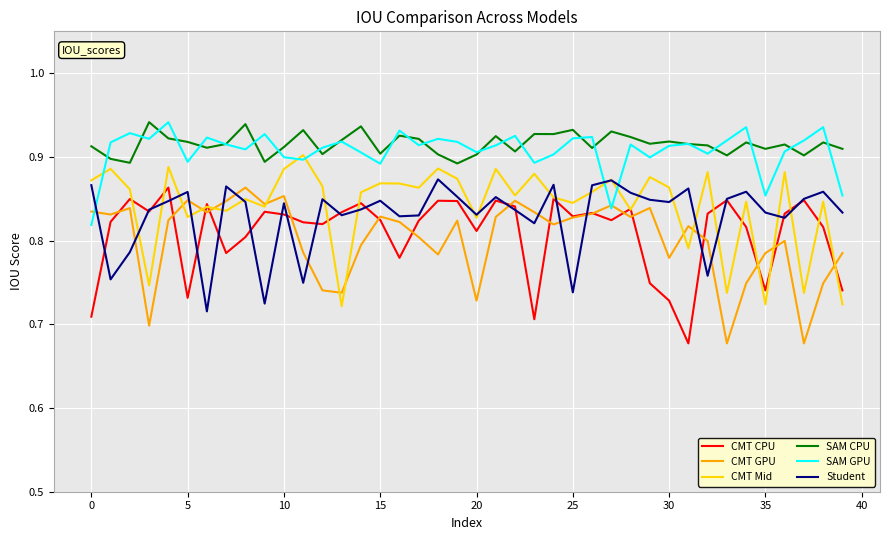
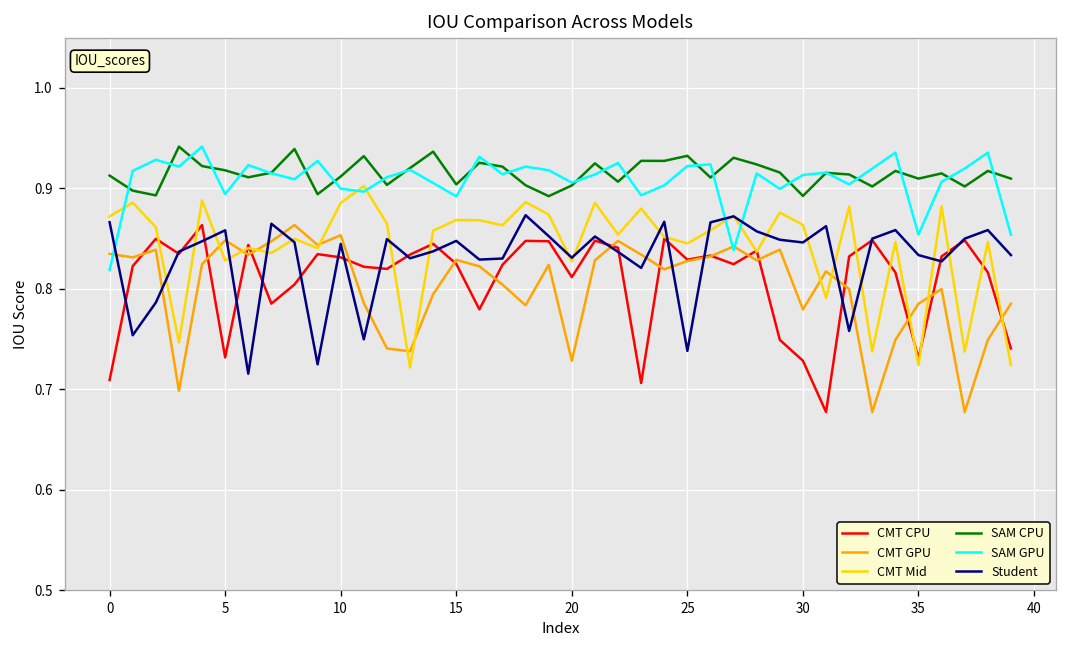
  {
    "CMT CPU": {
      "0": 0.71,
      "5": 0.73,
      "10": 0.83,
      "15": 0.82,
      "20": 0.81,
      "30": 0.73,
-     "35": 0.74
+     "35": 0.73
    },
    "SAM CPU": {
      "0": 0.91,
      "5": 0.92,
      "10": 0.91,
      "15": 0.90,
      "25": 0.93,
-     "30": 0.92,
+     "30": 0.89,
      "35": 0.91
    },
    "SAM GPU": {
      "0": 0.82,
      "5": 0.89,
      "10": 0.90,
      "15": 0.89,
      "25": 0.92,
      "30": 0.91,
      "35": 0.85
    },
    "Student": {
      "0": 0.87,
      "5": 0.86,
      "10": 0.84,
      "15": 0.85,
      "20": 0.83,
      "25": 0.74,
      "30": 0.85,
      "35": 0.83
    }
  }
